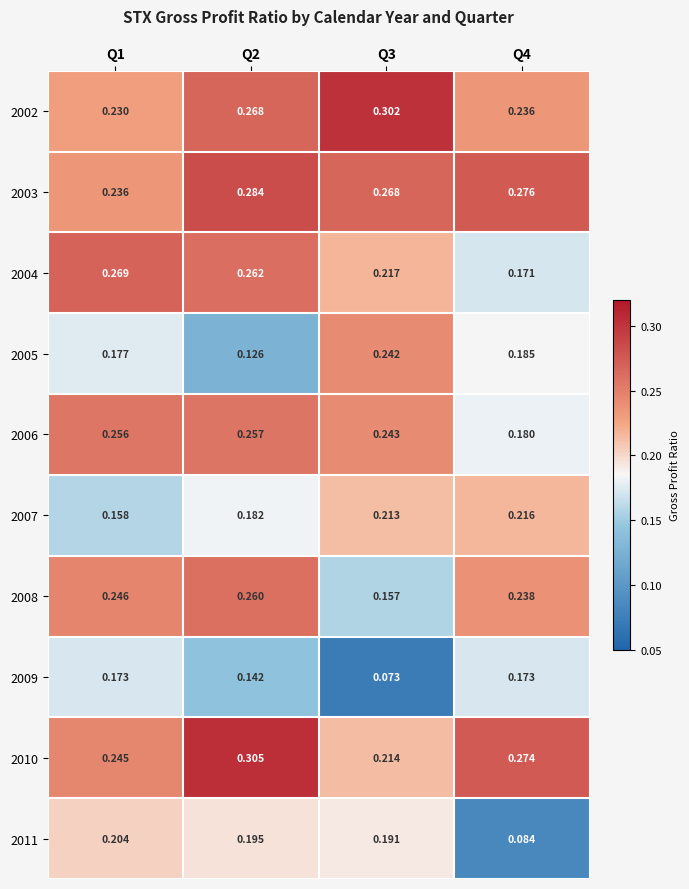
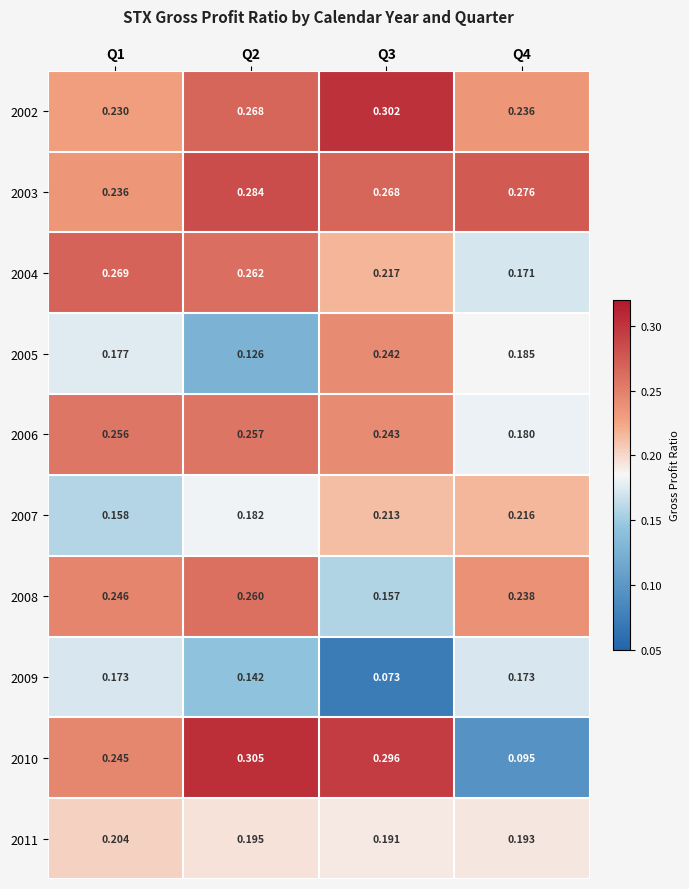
  {
    "2002": {
      "Q1": 0.230,
      "Q2": 0.268,
      "Q3": 0.302,
      "Q4": 0.236
    },
    "2003": {
      "Q1": 0.236,
      "Q2": 0.284,
      "Q3": 0.268,
      "Q4": 0.276
    },
    "2004": {
      "Q1": 0.269,
      "Q2": 0.262,
      "Q3": 0.217,
      "Q4": 0.171
    },
    "2005": {
      "Q1": 0.177,
      "Q2": 0.126,
      "Q3": 0.242,
      "Q4": 0.185
    },
    "2006": {
      "Q1": 0.256,
      "Q2": 0.257,
      "Q3": 0.243,
      "Q4": 0.180
    },
    "2007": {
      "Q1": 0.158,
      "Q2": 0.182,
      "Q3": 0.213,
      "Q4": 0.216
    },
    "2008": {
      "Q1": 0.246,
      "Q2": 0.260,
      "Q3": 0.157,
      "Q4": 0.238
    },
    "2009": {
      "Q1": 0.173,
      "Q2": 0.142,
      "Q3": 0.073,
      "Q4": 0.173
    },
    "2010": {
      "Q1": 0.245,
      "Q2": 0.305,
-     "Q3": 0.214,
-     "Q4": 0.274
+     "Q3": 0.296,
+     "Q4": 0.095
    },
    "2011": {
      "Q1": 0.204,
      "Q2": 0.195,
      "Q3": 0.191,
-     "Q4": 0.084
+     "Q4": 0.193
    }
  }
